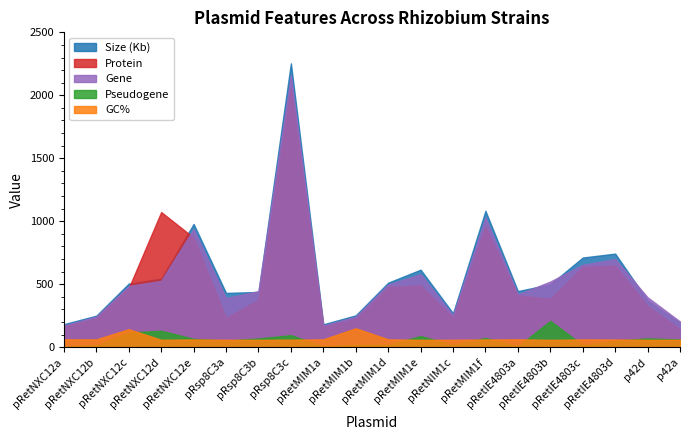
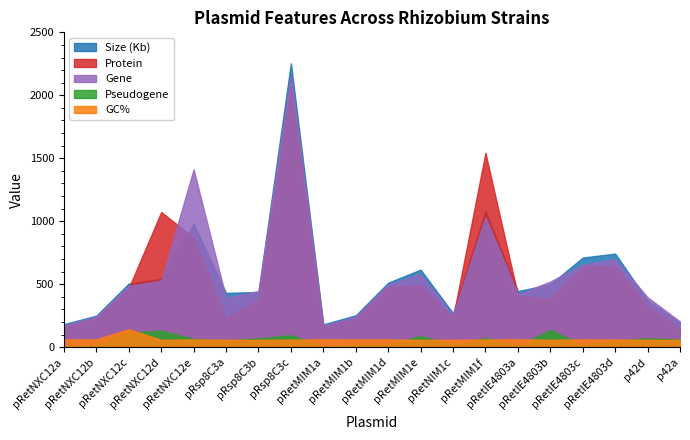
  {
    "Size (Kb)": {
      "pRetNXC12c": 510,
      "pRetNXC12e": 980,
      "pRsp8C3a": 430,
      "pRsp8C3c": 2250,
      "pRetMIM1e": 620,
      "pRetMIM1f": 1080,
      "pRetIE4803a": 450,
      "pRetIE4803b": 500,
      "pRetIE4803c": 710,
      "pRetIE4803d": 740,
      "p42d": 370
    },
    "Protein": {
      "pRetNXC12d": 1070,
      "pRetNXC12e": 870,
      "pRsp8C3a": 230,
      "pRsp8C3b": 380,
      "pRsp8C3c": 2060,
      "pRetMIM1d": 480,
      "pRetMIM1e": 490,
-     "pRetMIM1f": 960,
+     "pRetMIM1f": 1540,
      "pRetIE4803b": 380,
      "pRetIE4803d": 650,
      "p42d": 330,
      "p42a": 140
    },
    "Gene": {
-     "pRetNXC12e": 940,
+     "pRetNXC12e": 1410,
      "pRsp8C3a": 390,
      "pRsp8C3c": 2160,
      "pRetMIM1e": 580,
      "pRetMIM1f": 1030,
      "pRetIE4803b": 520,
      "pRetIE4803d": 700,
      "p42d": 400
    },
    "Pseudogene": {
      "pRetNXC12c": 120,
      "pRetNXC12d": 130,
      "pRsp8C3c": 100,
      "pRetMIM1d": 20,
      "pRetMIM1e": 90,
      "pRetNIM1c": 20,
-     "pRetIE4803b": 210
+     "pRetIE4803b": 140
    },
    "GC%": {
      "pRetNXC12a": 60,
      "pRetNXC12b": 60,
      "pRetNXC12c": 140,
      "pRetNXC12d": 60,
      "pRsp8C3c": 60,
      "pRetMIM1a": 60,
-     "pRetMIM1b": 150,
+     "pRetMIM1b": 60,
      "pRetMIM1d": 60,
      "pRetMIM1e": 60,
      "pRetNIM1c": 60,
      "pRetIE4803a": 60,
      "pRetIE4803b": 60,
      "pRetIE4803c": 60
    }
  }
